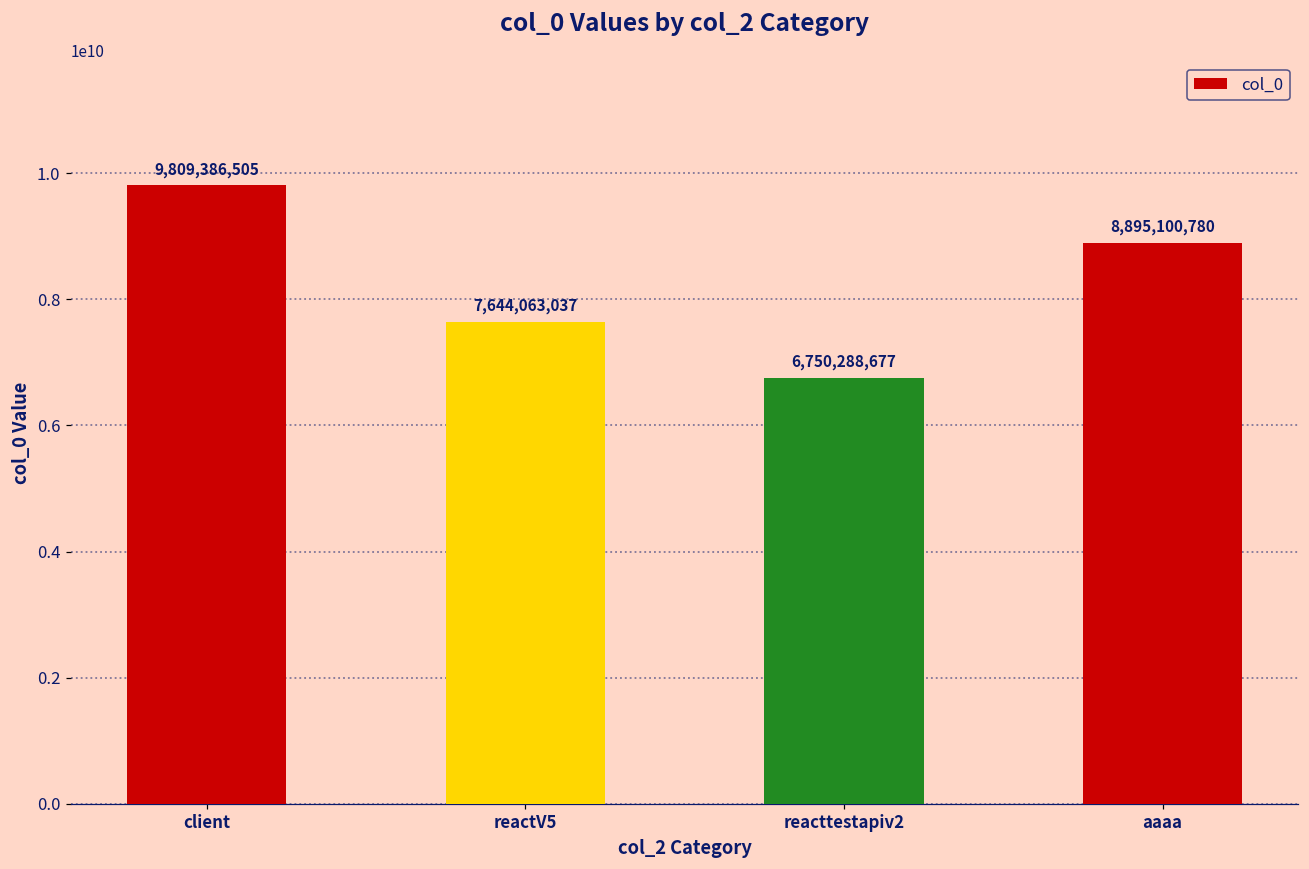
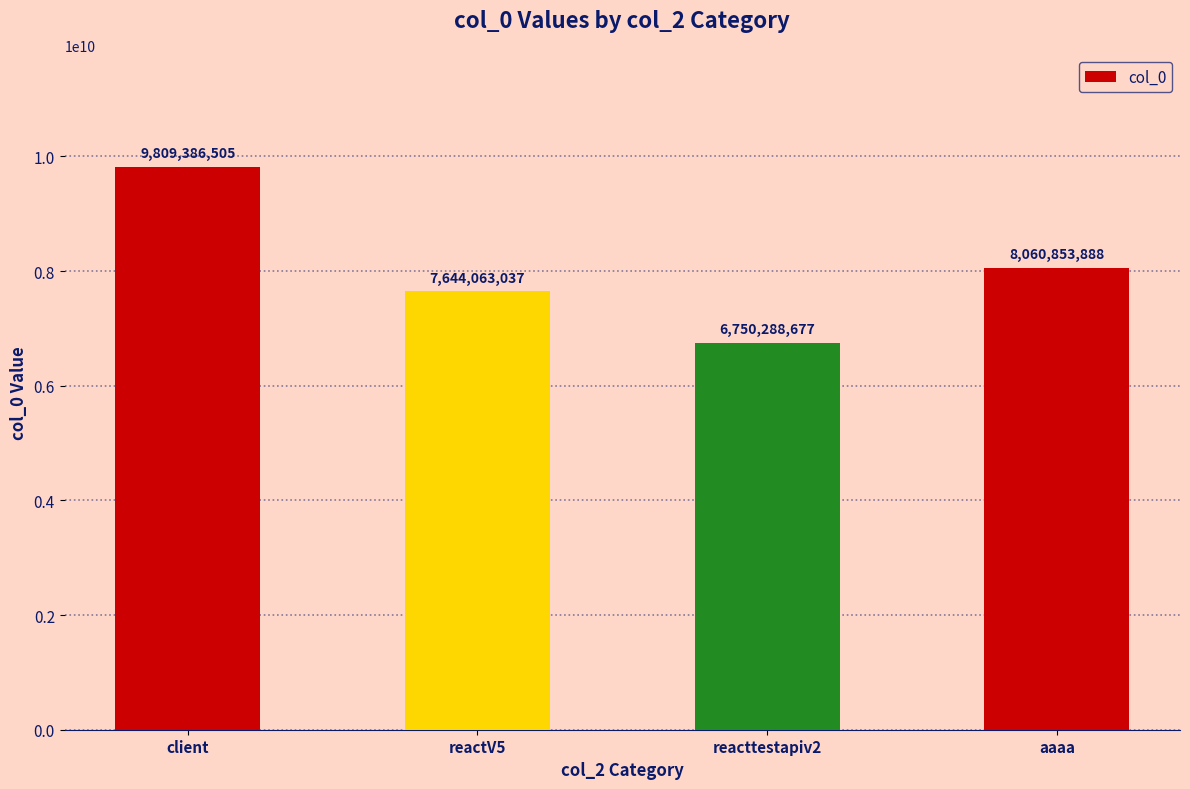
  {
    "client": "9,809,386,505",
    "reactV5": "7,644,063,037",
    "reacttestapiv2": "6,750,288,677",
-   "aaaa": "8,895,100,780"
+   "aaaa": "8,060,853,888"
  }
